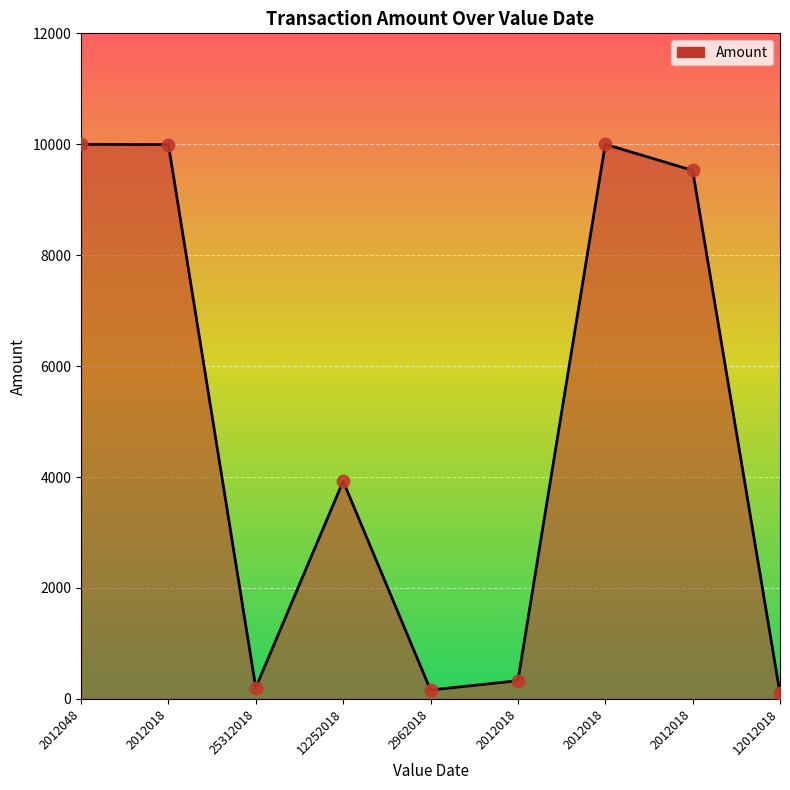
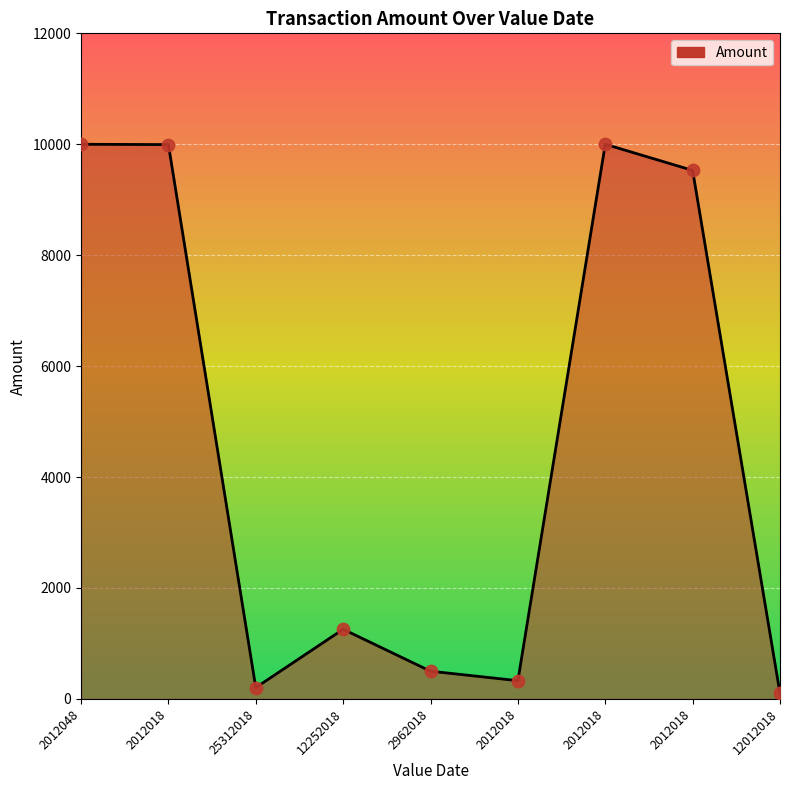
  {
    "2012048": 10000,
    "25312018": 200,
-   "12252018": 3900,
-   "2962018": 200,
+   "12252018": 1300,
+   "2962018": 500,
    "12012018": 100
  }
